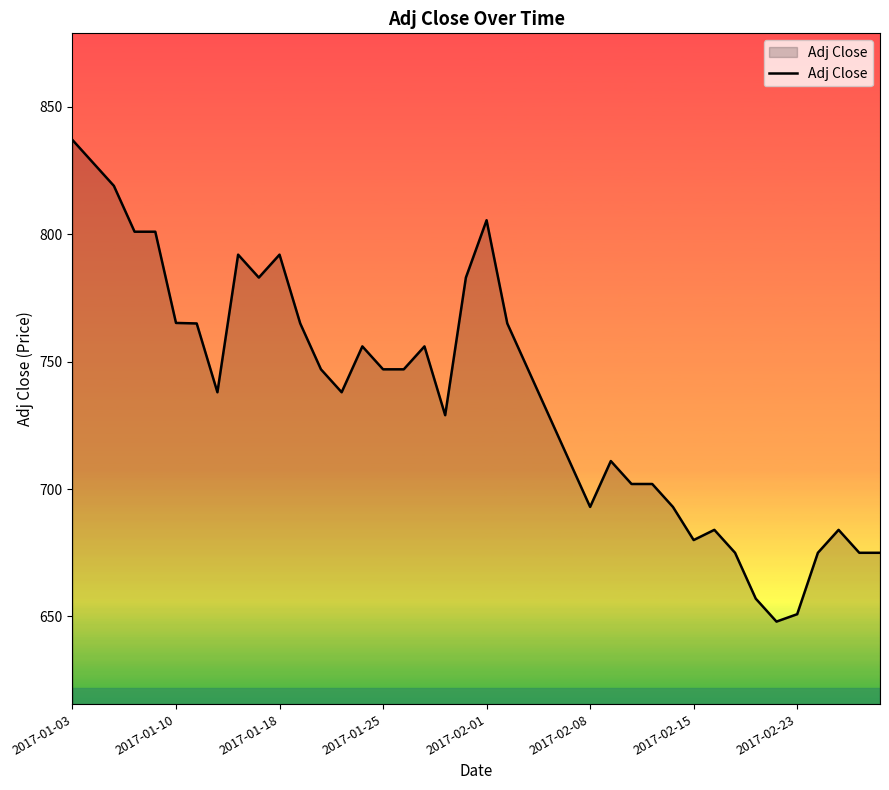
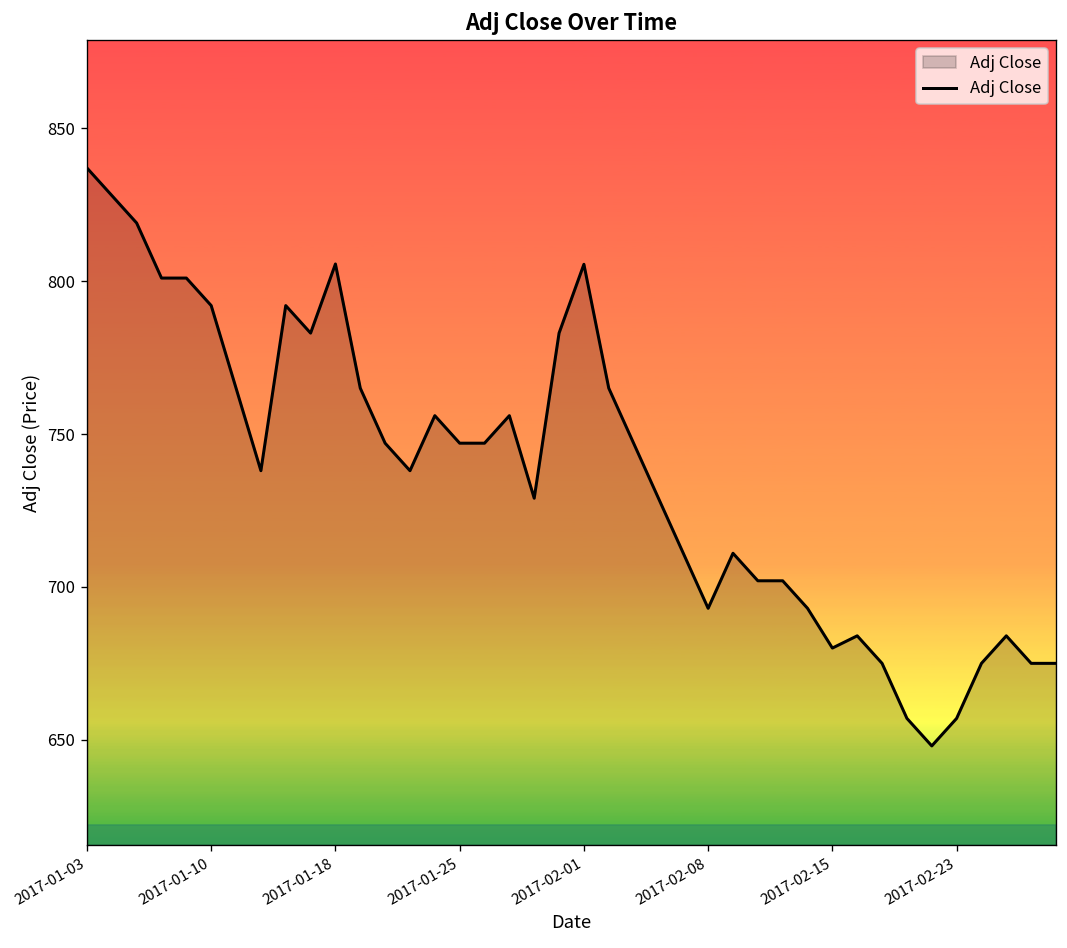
  {
    "2017-01-03": 837,
-   "2017-01-10": 765,
-   "2017-01-18": 792,
+   "2017-01-10": 792,
+   "2017-01-18": 806,
    "2017-01-25": 747,
    "2017-02-01": 806,
    "2017-02-08": 693,
    "2017-02-15": 680,
-   "2017-02-23": 651
+   "2017-02-23": 657
  }
